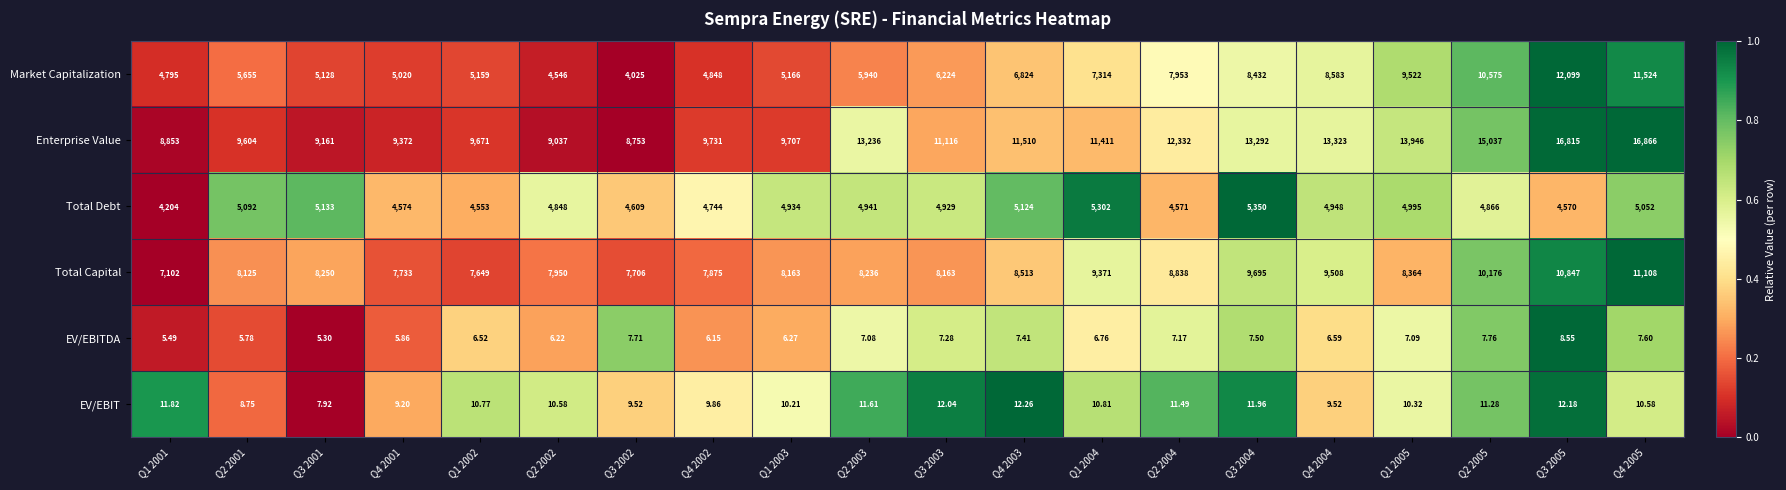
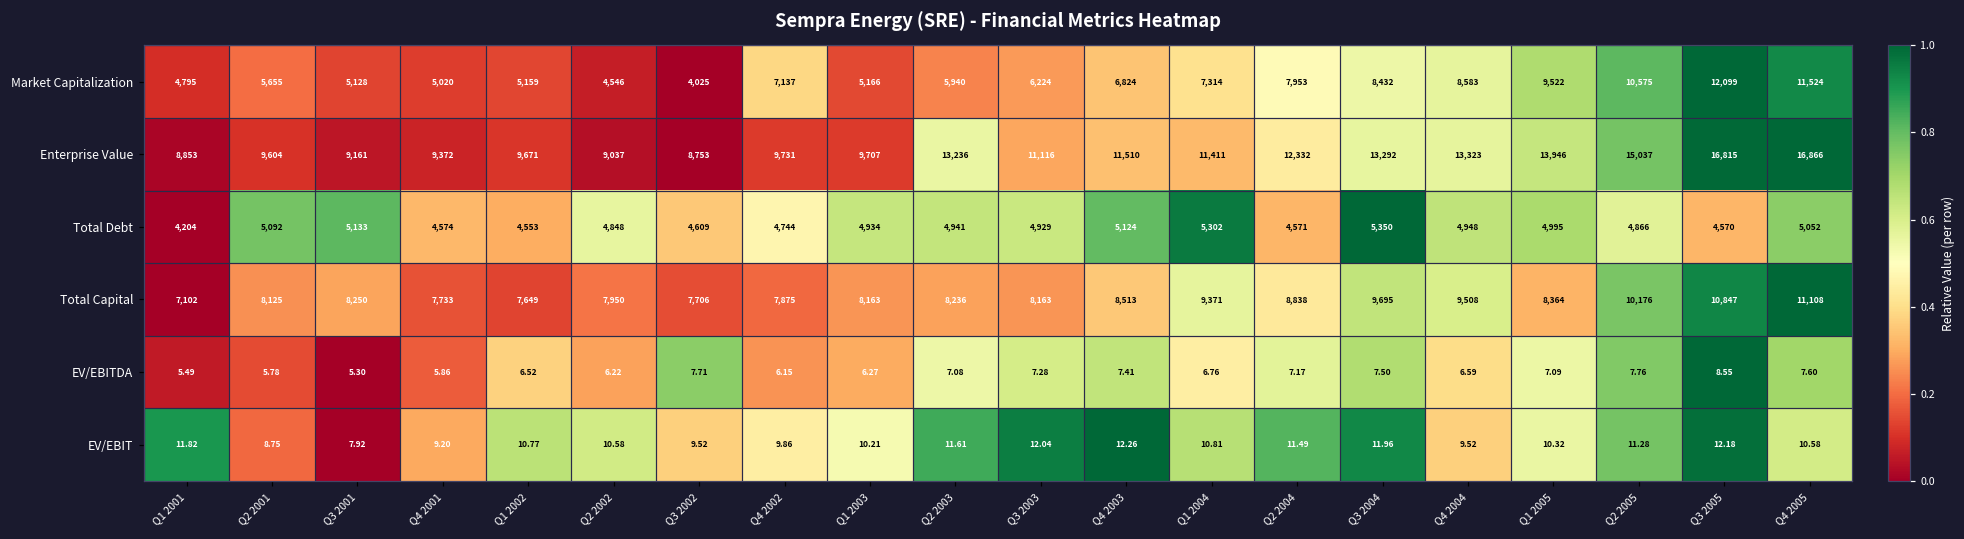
  {
    "Market Capitalization": {
      "Q1 2001": "4,795",
      "Q2 2001": "5,655",
      "Q3 2001": "5,128",
      "Q4 2001": "5,020",
      "Q1 2002": "5,159",
      "Q2 2002": "4,546",
      "Q3 2002": "4,025",
-     "Q4 2002": "4,848",
+     "Q4 2002": "7,137",
      "Q1 2003": "5,166",
      "Q2 2003": "5,940",
      "Q3 2003": "6,224",
      "Q4 2003": "6,824",
      "Q1 2004": "7,314",
      "Q2 2004": "7,953",
      "Q3 2004": "8,432",
      "Q4 2004": "8,583",
      "Q1 2005": "9,522",
      "Q2 2005": "10,575",
      "Q3 2005": "12,099",
      "Q4 2005": "11,524"
    },
    "Enterprise Value": {
      "Q1 2001": "8,853",
      "Q2 2001": "9,604",
      "Q3 2001": "9,161",
      "Q4 2001": "9,372",
      "Q1 2002": "9,671",
      "Q2 2002": "9,037",
      "Q3 2002": "8,753",
      "Q4 2002": "9,731",
      "Q1 2003": "9,707",
      "Q2 2003": "13,236",
      "Q3 2003": "11,116",
      "Q4 2003": "11,510",
      "Q1 2004": "11,411",
      "Q2 2004": "12,332",
      "Q3 2004": "13,292",
      "Q4 2004": "13,323",
      "Q1 2005": "13,946",
      "Q2 2005": "15,037",
      "Q3 2005": "16,815",
      "Q4 2005": "16,866"
    },
    "Total Debt": {
      "Q1 2001": "4,204",
      "Q2 2001": "5,092",
      "Q3 2001": "5,133",
      "Q4 2001": "4,574",
      "Q1 2002": "4,553",
      "Q2 2002": "4,848",
      "Q3 2002": "4,609",
      "Q4 2002": "4,744",
      "Q1 2003": "4,934",
      "Q2 2003": "4,941",
      "Q3 2003": "4,929",
      "Q4 2003": "5,124",
      "Q1 2004": "5,302",
      "Q2 2004": "4,571",
      "Q3 2004": "5,350",
      "Q4 2004": "4,948",
      "Q1 2005": "4,995",
      "Q2 2005": "4,866",
      "Q3 2005": "4,570",
      "Q4 2005": "5,052"
    },
    "Total Capital": {
      "Q1 2001": "7,102",
      "Q2 2001": "8,125",
      "Q3 2001": "8,250",
      "Q4 2001": "7,733",
      "Q1 2002": "7,649",
      "Q2 2002": "7,950",
      "Q3 2002": "7,706",
      "Q4 2002": "7,875",
      "Q1 2003": "8,163",
      "Q2 2003": "8,236",
      "Q3 2003": "8,163",
      "Q4 2003": "8,513",
      "Q1 2004": "9,371",
      "Q2 2004": "8,838",
      "Q3 2004": "9,695",
      "Q4 2004": "9,508",
      "Q1 2005": "8,364",
      "Q2 2005": "10,176",
      "Q3 2005": "10,847",
      "Q4 2005": "11,108"
    },
    "EV/EBITDA": {
      "Q1 2001": "5.49",
      "Q2 2001": "5.78",
      "Q3 2001": "5.30",
      "Q4 2001": "5.86",
      "Q1 2002": "6.52",
      "Q2 2002": "6.22",
      "Q3 2002": "7.71",
      "Q4 2002": "6.15",
      "Q1 2003": "6.27",
      "Q2 2003": "7.08",
      "Q3 2003": "7.28",
      "Q4 2003": "7.41",
      "Q1 2004": "6.76",
      "Q2 2004": "7.17",
      "Q3 2004": "7.50",
      "Q4 2004": "6.59",
      "Q1 2005": "7.09",
      "Q2 2005": "7.76",
      "Q3 2005": "8.55",
      "Q4 2005": "7.60"
    },
    "EV/EBIT": {
      "Q1 2001": "11.82",
      "Q2 2001": "8.75",
      "Q3 2001": "7.92",
      "Q4 2001": "9.20",
      "Q1 2002": "10.77",
      "Q2 2002": "10.58",
      "Q3 2002": "9.52",
      "Q4 2002": "9.86",
      "Q1 2003": "10.21",
      "Q2 2003": "11.61",
      "Q3 2003": "12.04",
      "Q4 2003": "12.26",
      "Q1 2004": "10.81",
      "Q2 2004": "11.49",
      "Q3 2004": "11.96",
      "Q4 2004": "9.52",
      "Q1 2005": "10.32",
      "Q2 2005": "11.28",
      "Q3 2005": "12.18",
      "Q4 2005": "10.58"
    }
  }
